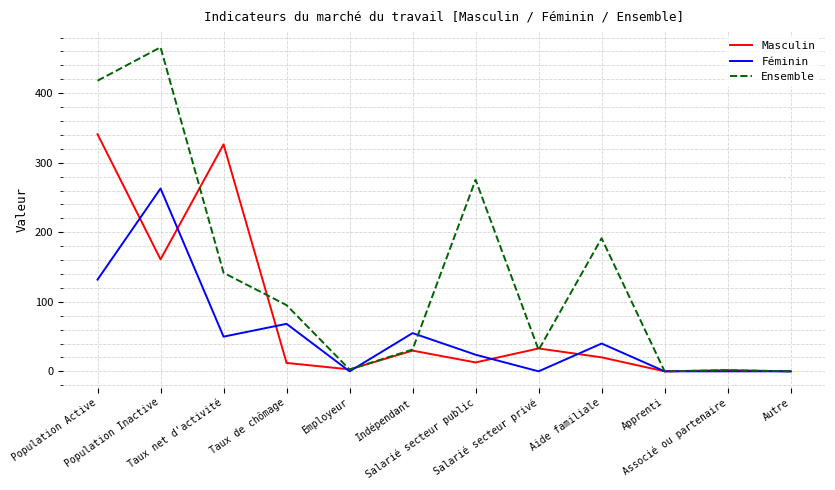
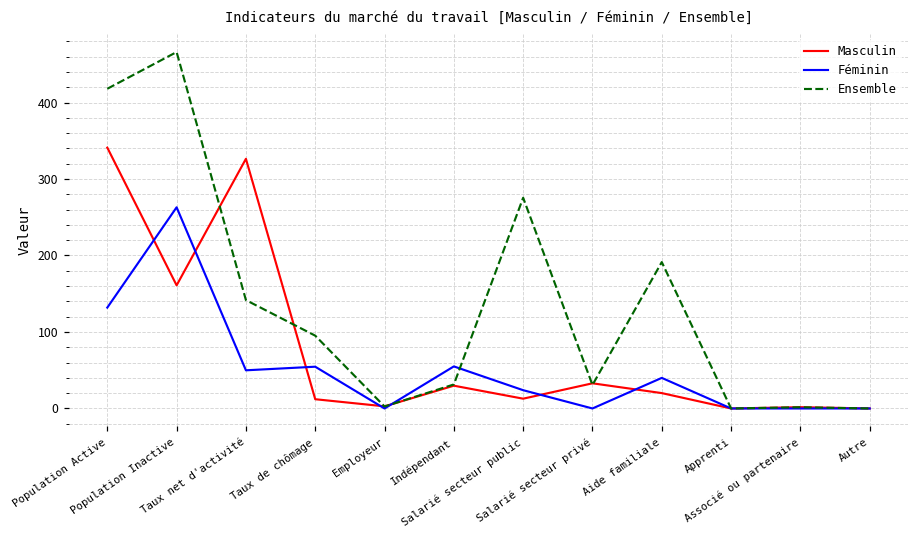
  {
    "Masculin": {
      "Population Active": 340,
      "Population Inactive": 160,
      "Taux net d'activité": 330,
      "Taux de chômage": 10,
      "Salarié secteur public": 10,
      "Aide familiale": 20
    },
    "Féminin": {
      "Population Active": 130,
      "Population Inactive": 260,
      "Taux net d'activité": 50,
-     "Taux de chômage": 70,
+     "Taux de chômage": 50,
      "Indépendant": 60,
      "Salarié secteur public": 20,
      "Salarié secteur privé": 0,
      "Aide familiale": 40
    },
    "Ensemble": {
      "Population Active": 420,
      "Population Inactive": 470,
      "Taux net d'activité": 140,
      "Taux de chômage": 100,
      "Salarié secteur public": 280,
      "Aide familiale": 190
    }
  }
